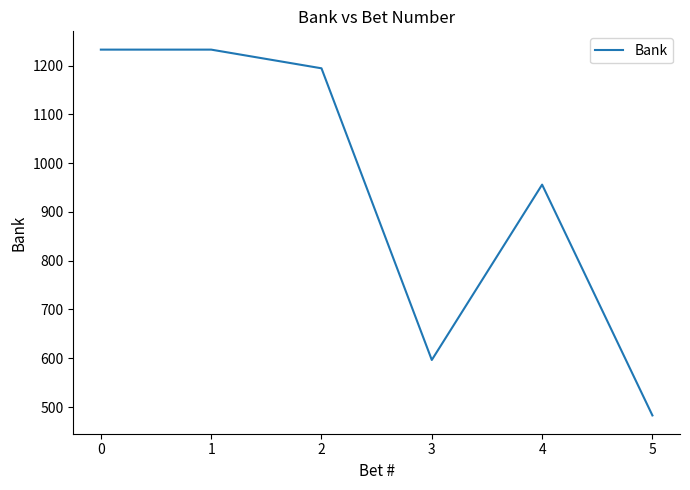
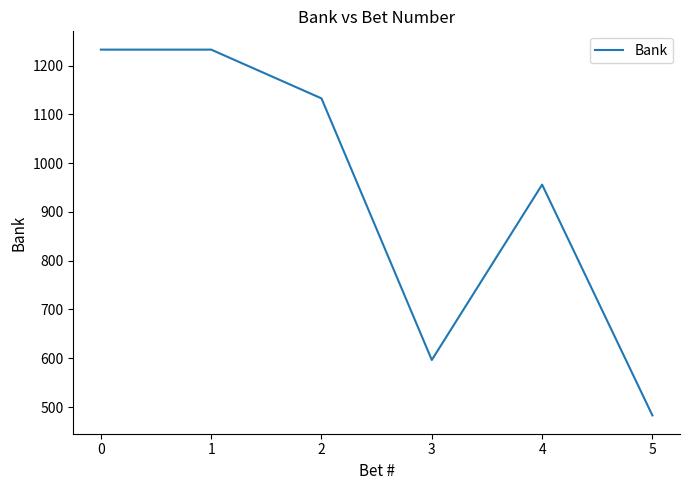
  {
    "0": 1230,
    "1": 1230,
-   "2": 1190,
+   "2": 1130,
    "3": 600,
    "4": 960,
    "5": 480
  }
